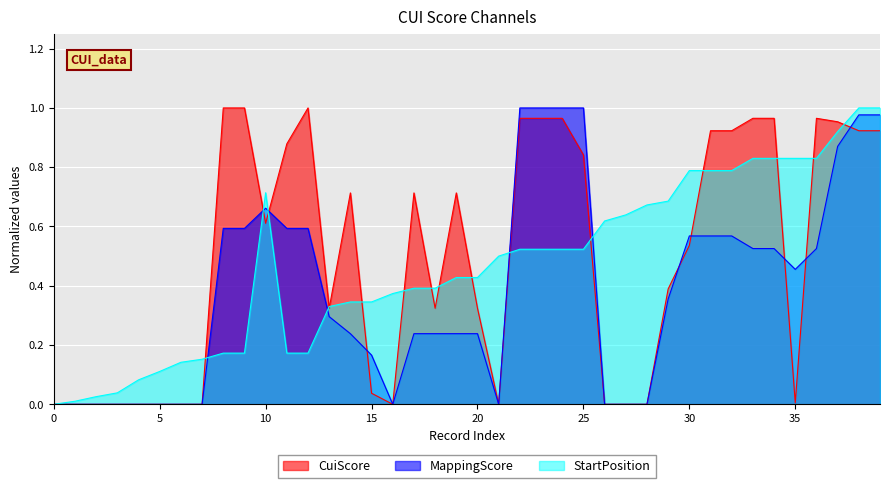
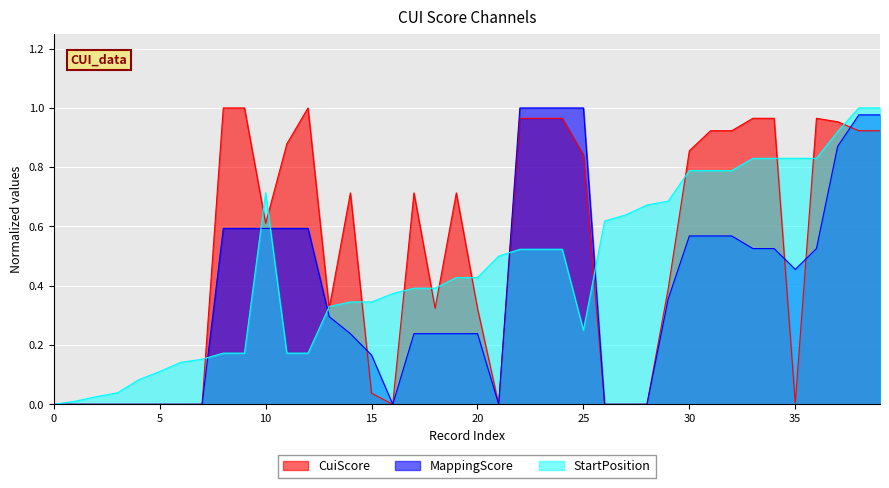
  {
    "CuiScore": {
      "10": 0.61,
      "15": 0.04,
      "20": 0.32,
      "25": 0.84,
-     "30": 0.54,
+     "30": 0.86,
      "35": 0.00
    },
    "MappingScore": {
-     "10": 0.66,
+     "10": 0.59,
      "15": 0.17,
      "20": 0.24,
      "25": 1.00,
      "30": 0.57,
      "35": 0.46
    },
    "StartPosition": {
      "5": 0.11,
      "10": 0.71,
      "15": 0.35,
      "20": 0.43,
-     "25": 0.52,
+     "25": 0.25,
      "30": 0.79,
      "35": 0.83
    }
  }
